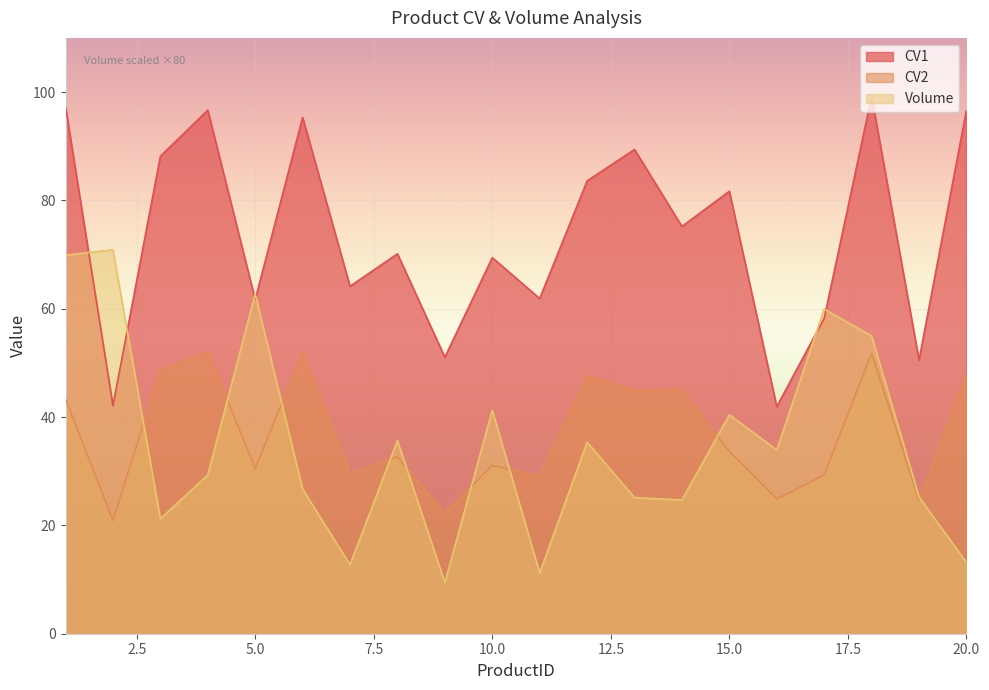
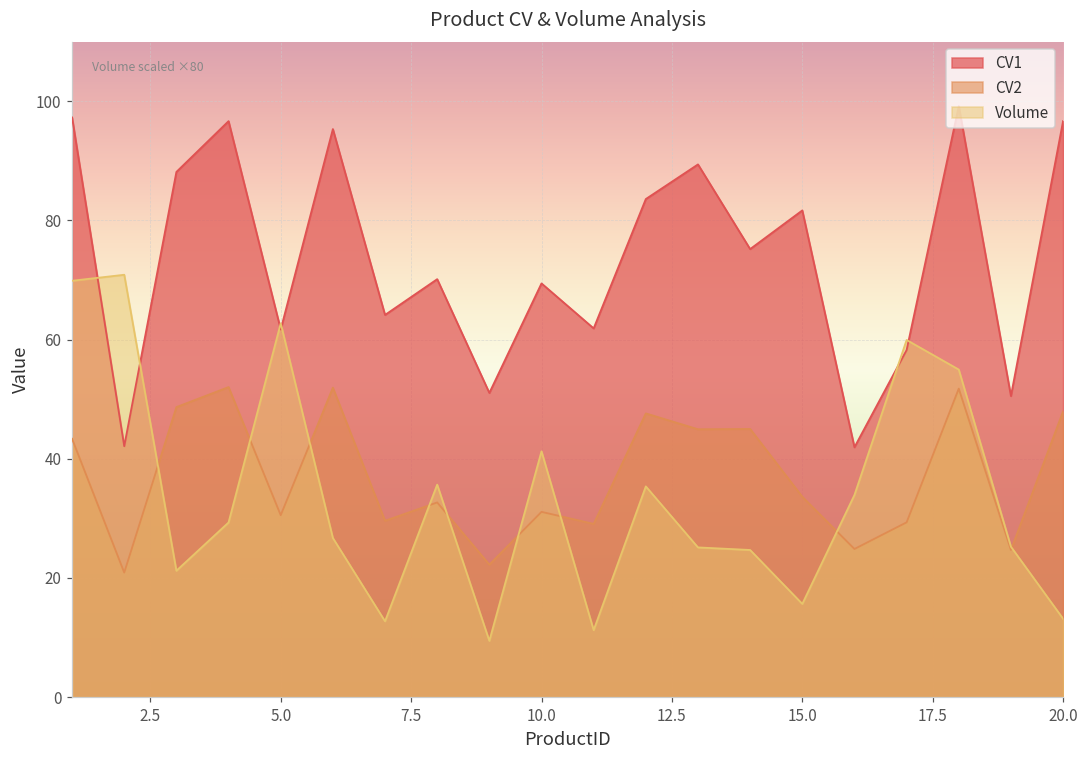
  {
    "Volume": {
      "5.0": 63,
      "10.0": 41,
-     "15.0": 40,
+     "15.0": 16,
      "20.0": 13
    }
  }
